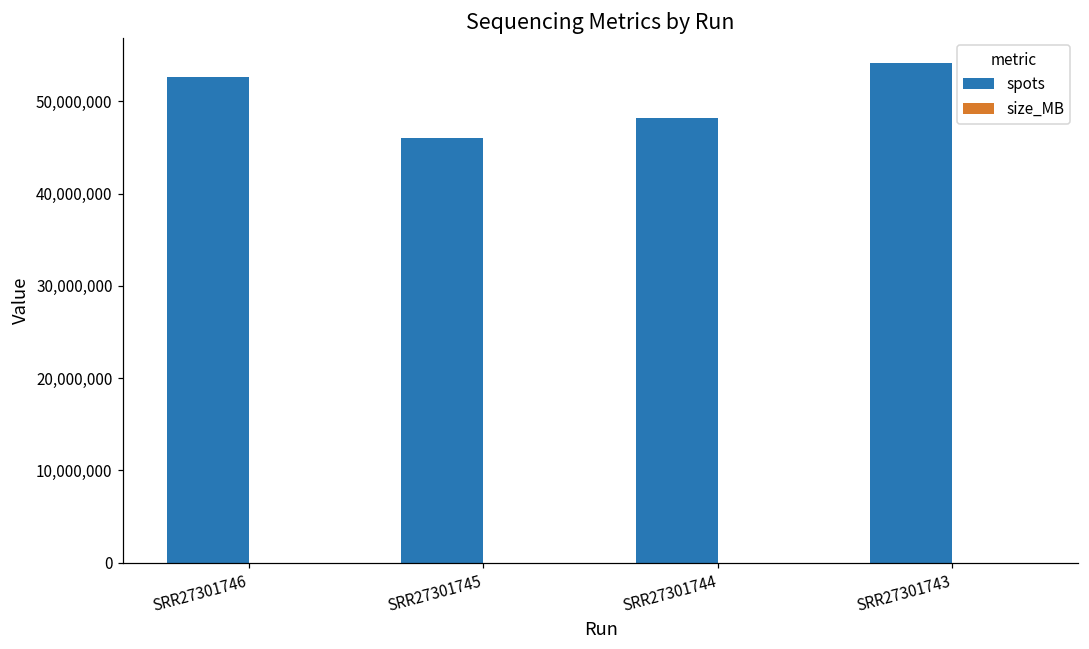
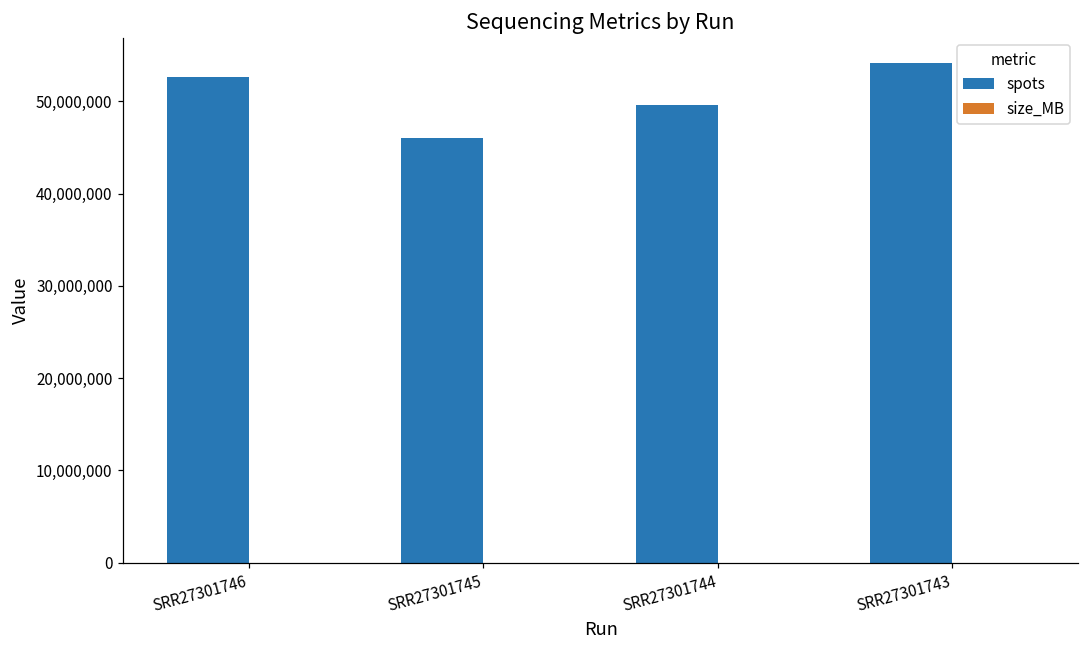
  {
    "spots": {
      "SRR27301746": "53,000,000",
      "SRR27301745": "46,000,000",
-     "SRR27301744": "48,000,000",
+     "SRR27301744": "50,000,000",
      "SRR27301743": "54,000,000"
    }
  }
